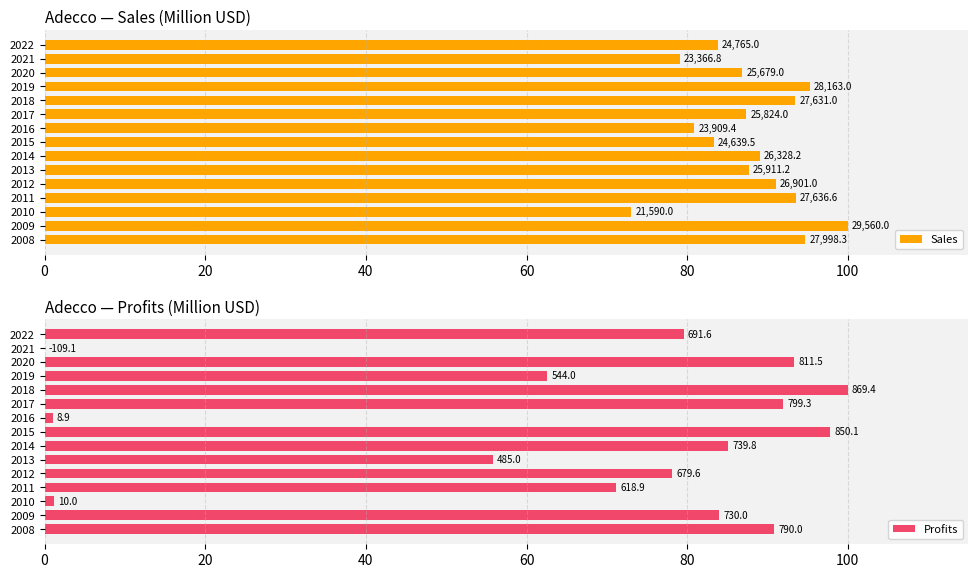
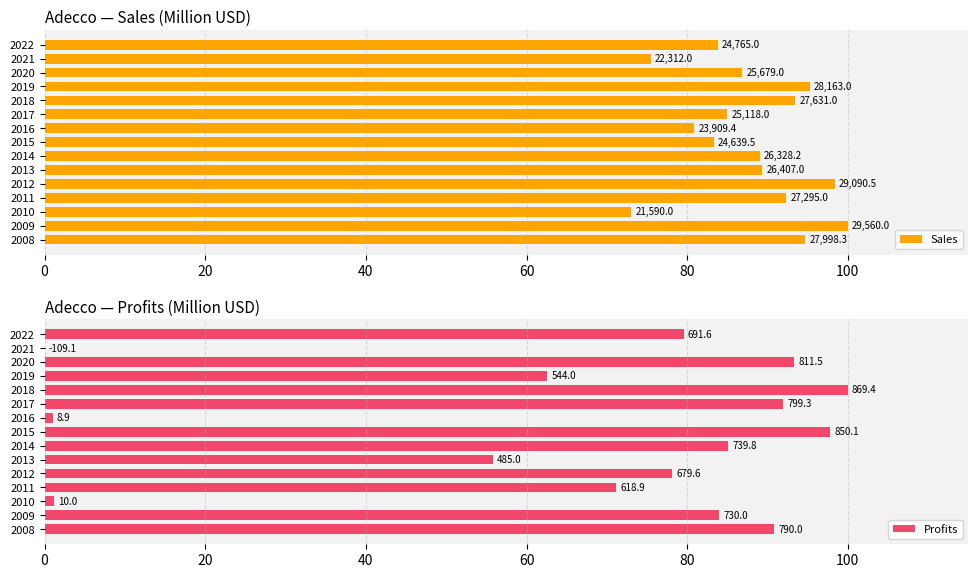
  {
    "Adecco — Sales (Million USD)": {
-     "2021": "23,366.8",
-     "2017": "25,824.0",
-     "2013": "25,911.2",
-     "2012": "26,901.0",
-     "2011": "27,636.6"
+     "2021": "22,312.0",
+     "2017": "25,118.0",
+     "2013": "26,407.0",
+     "2012": "29,090.5",
+     "2011": "27,295.0"
    }
  }
